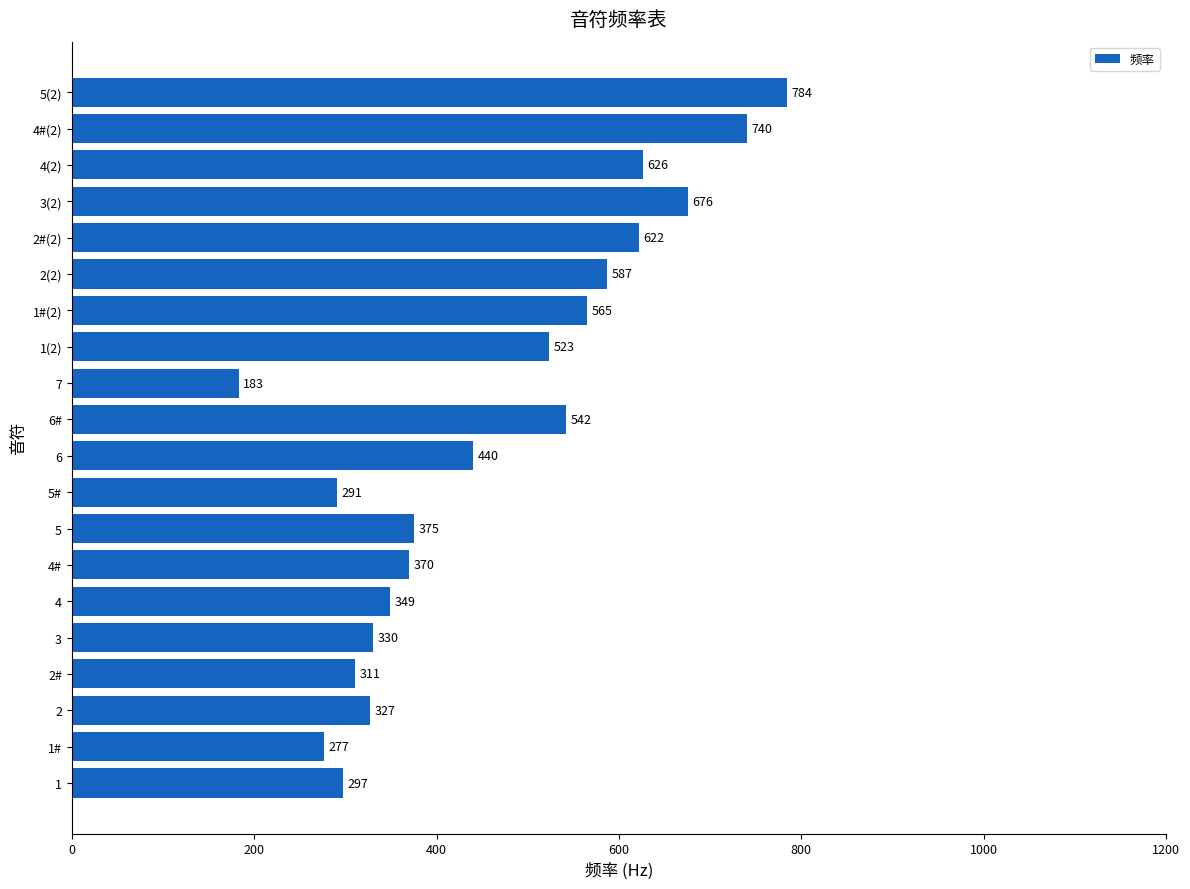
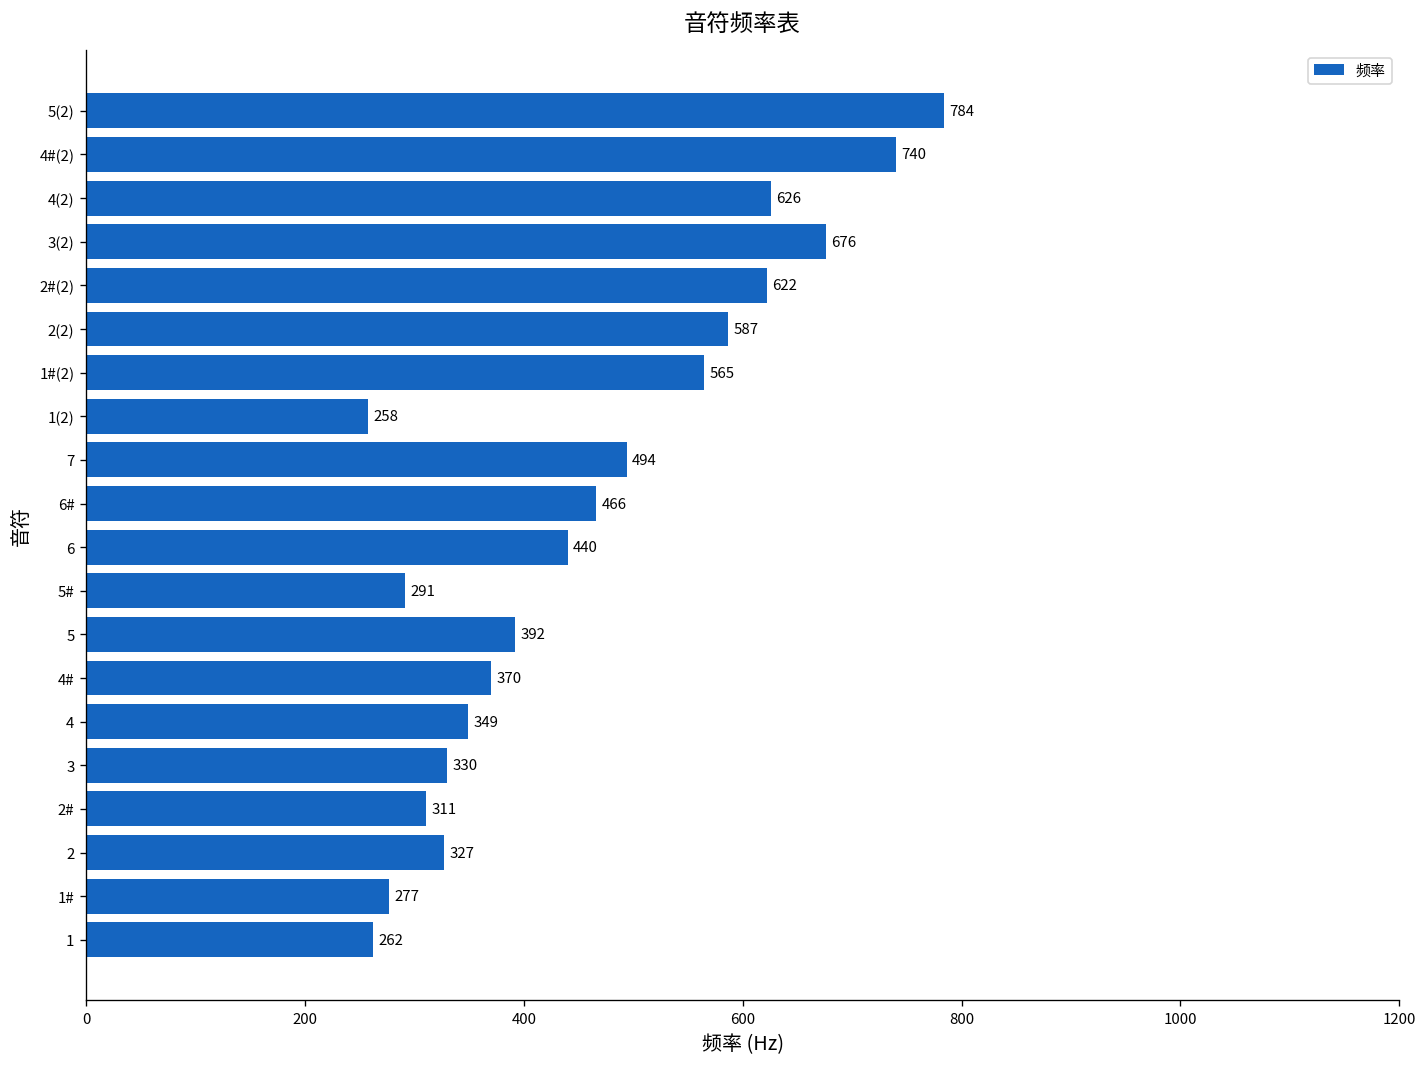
  {
    "5(2)": 784,
    "4#(2)": 740,
    "4(2)": 626,
    "3(2)": 676,
    "2#(2)": 622,
    "2(2)": 587,
    "1#(2)": 565,
-   "1(2)": 523,
-   "7": 183,
-   "6#": 542,
+   "1(2)": 258,
+   "7": 494,
+   "6#": 466,
    "6": 440,
    "5#": 291,
-   "5": 375,
+   "5": 392,
    "4#": 370,
    "4": 349,
    "3": 330,
    "2#": 311,
    "2": 327,
    "1#": 277,
-   "1": 297
+   "1": 262
  }
